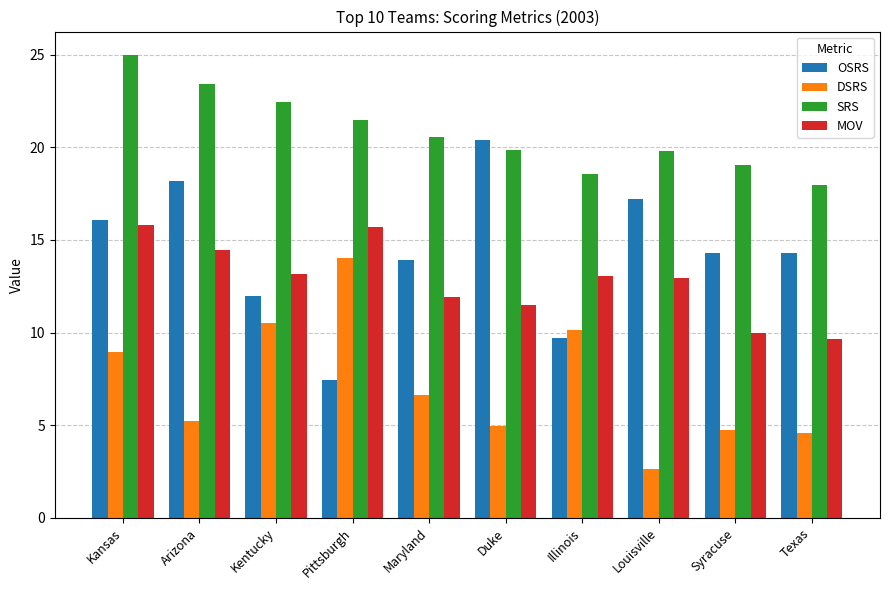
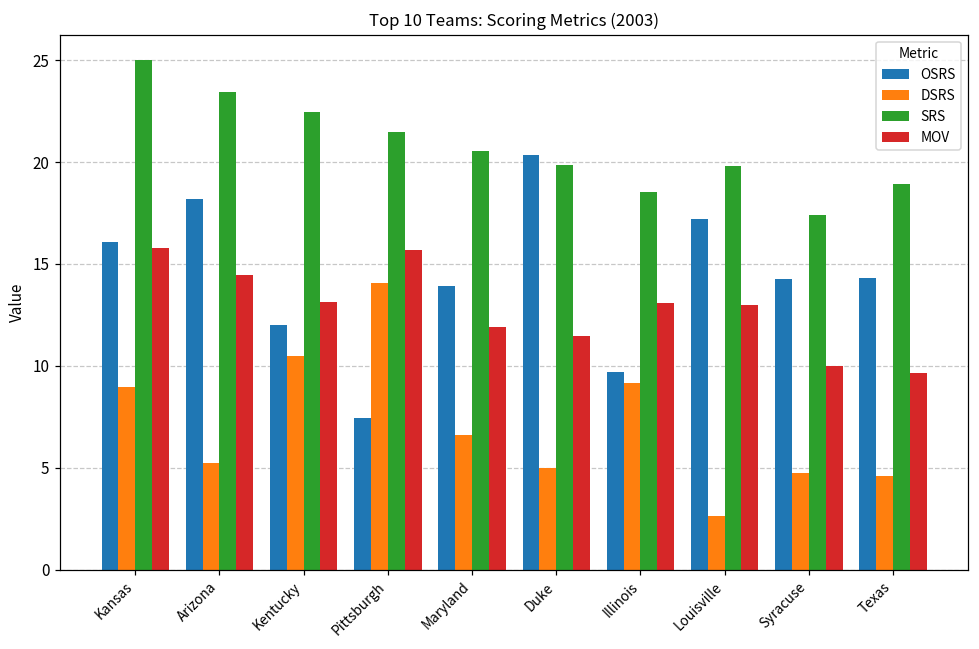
  {
    "OSRS": {
      "Kansas": 16.1,
      "Arizona": 18.2,
      "Kentucky": 12.0,
      "Pittsburgh": 7.5,
      "Maryland": 13.9,
      "Duke": 20.4,
      "Illinois": 9.7,
      "Louisville": 17.2,
      "Syracuse": 14.3,
      "Texas": 14.3
    },
    "DSRS": {
      "Kansas": 8.9,
      "Arizona": 5.2,
      "Kentucky": 10.5,
      "Pittsburgh": 14.0,
      "Maryland": 6.6,
      "Duke": 5.0,
-     "Illinois": 10.1,
+     "Illinois": 9.1,
      "Louisville": 2.6,
      "Syracuse": 4.8,
      "Texas": 4.6
    },
    "SRS": {
      "Kansas": 25.0,
      "Arizona": 23.4,
      "Kentucky": 22.5,
      "Pittsburgh": 21.5,
      "Maryland": 20.6,
      "Duke": 19.9,
      "Illinois": 18.5,
      "Louisville": 19.8,
-     "Syracuse": 19.0,
-     "Texas": 18.0
+     "Syracuse": 17.4,
+     "Texas": 18.9
    },
    "MOV": {
      "Kansas": 15.8,
      "Arizona": 14.5,
      "Kentucky": 13.1,
      "Pittsburgh": 15.7,
      "Maryland": 11.9,
      "Duke": 11.5,
      "Illinois": 13.1,
      "Louisville": 13.0,
      "Syracuse": 10.0,
      "Texas": 9.6
    }
  }
